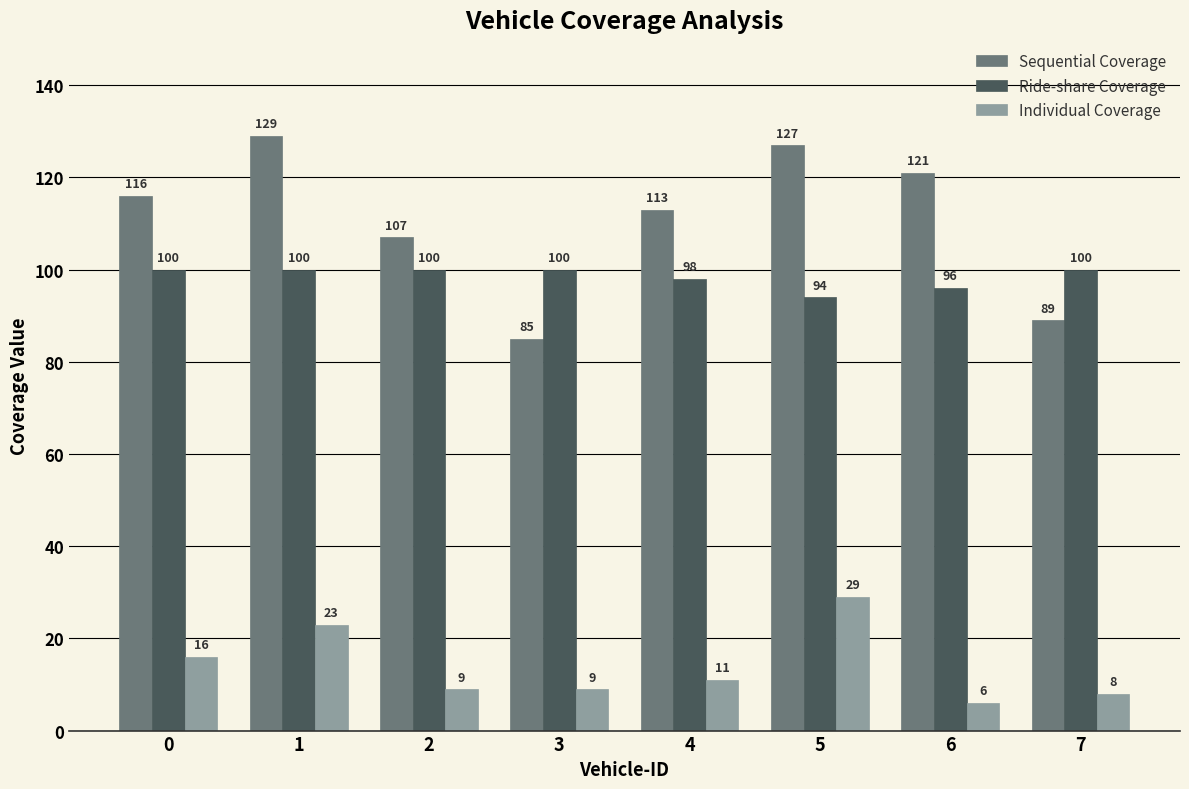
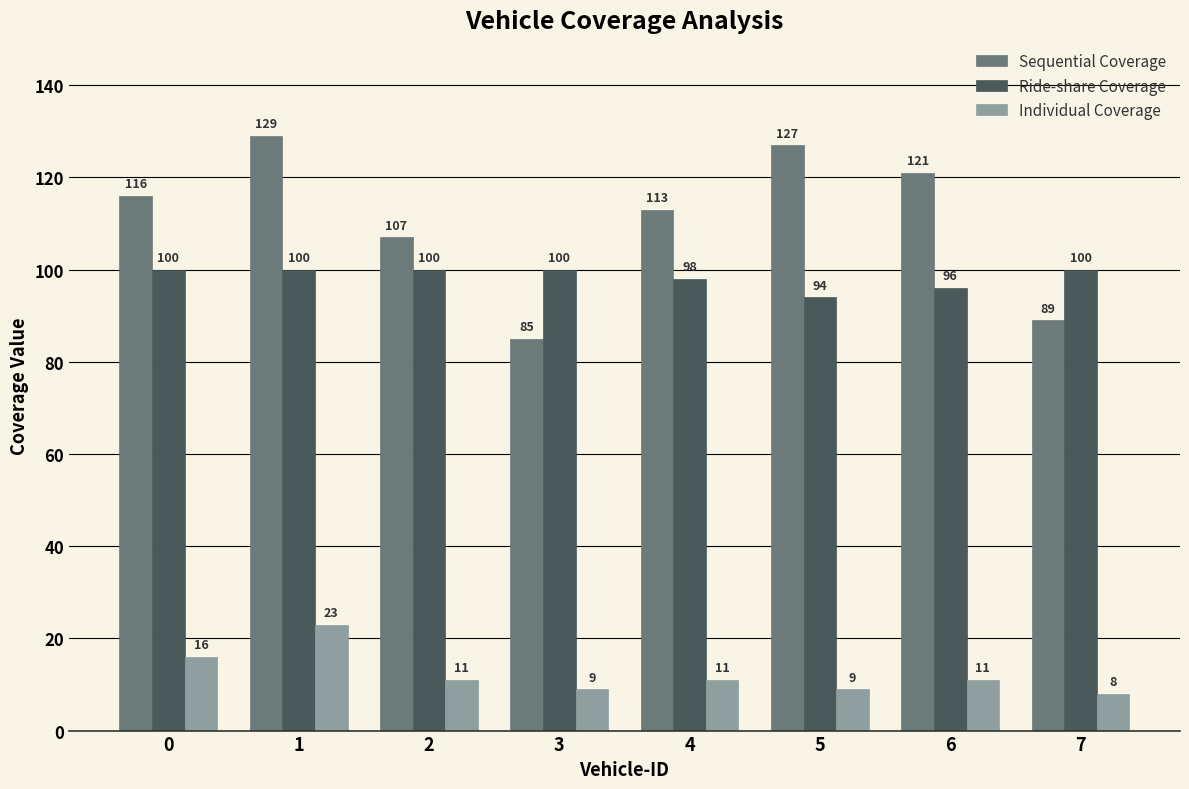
  {
    "Individual Coverage": {
      "0": 16,
      "1": 23,
-     "2": 9,
+     "2": 11,
      "3": 9,
      "4": 11,
-     "5": 29,
-     "6": 6,
+     "5": 9,
+     "6": 11,
      "7": 8
    }
  }
